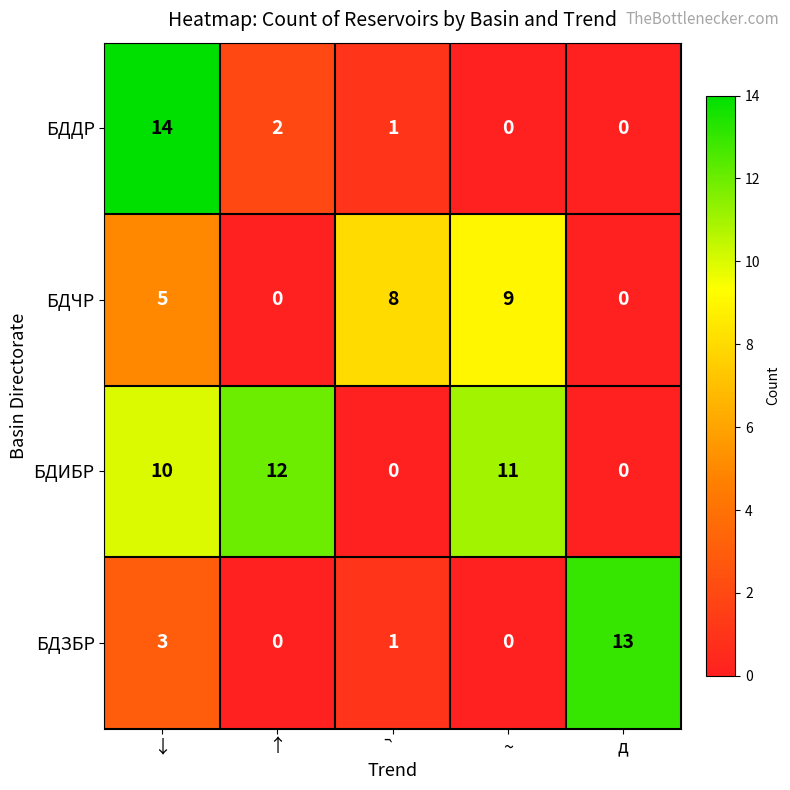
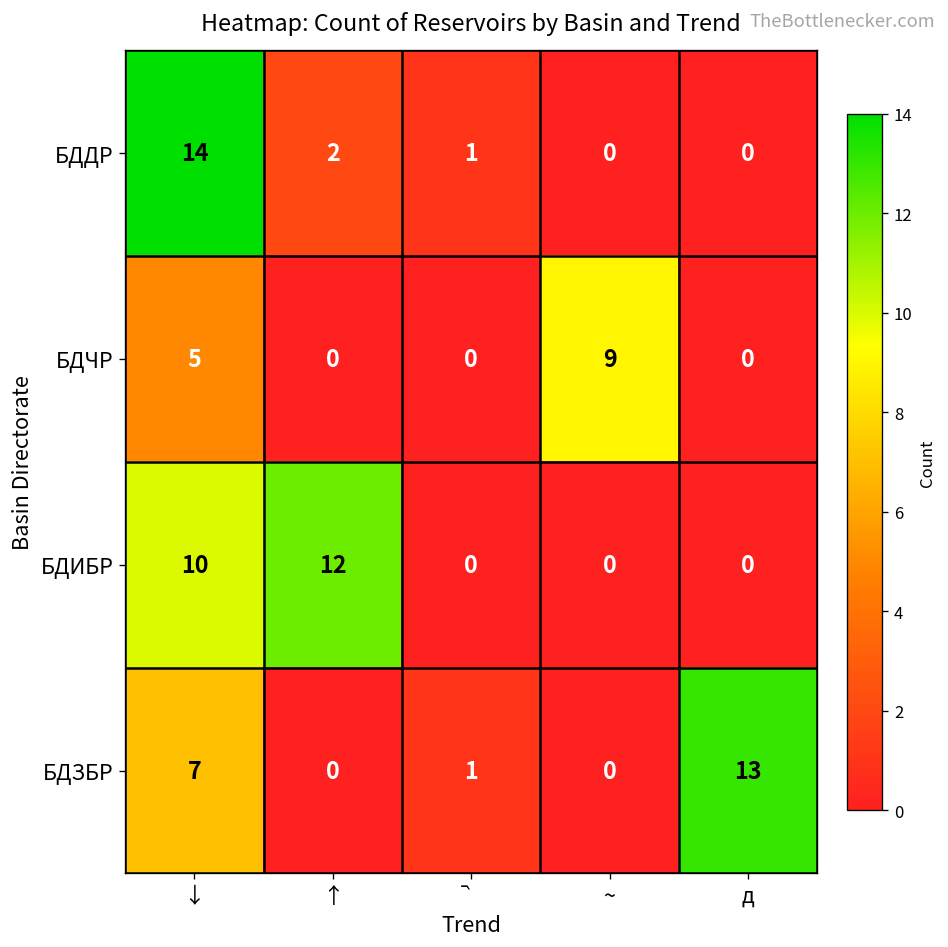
  {
    "БДДР": {
      "↓": 14,
      "↑": 2,
      "᷆": 1,
      "~": 0,
      "д": 0
    },
    "БДЧР": {
      "↓": 5,
      "↑": 0,
-     "᷆": 8,
+     "᷆": 0,
      "~": 9,
      "д": 0
    },
    "БДИБР": {
      "↓": 10,
      "↑": 12,
      "᷆": 0,
-     "~": 11,
+     "~": 0,
      "д": 0
    },
    "БДЗБР": {
-     "↓": 3,
+     "↓": 7,
      "↑": 0,
      "᷆": 1,
      "~": 0,
      "д": 13
    }
  }
